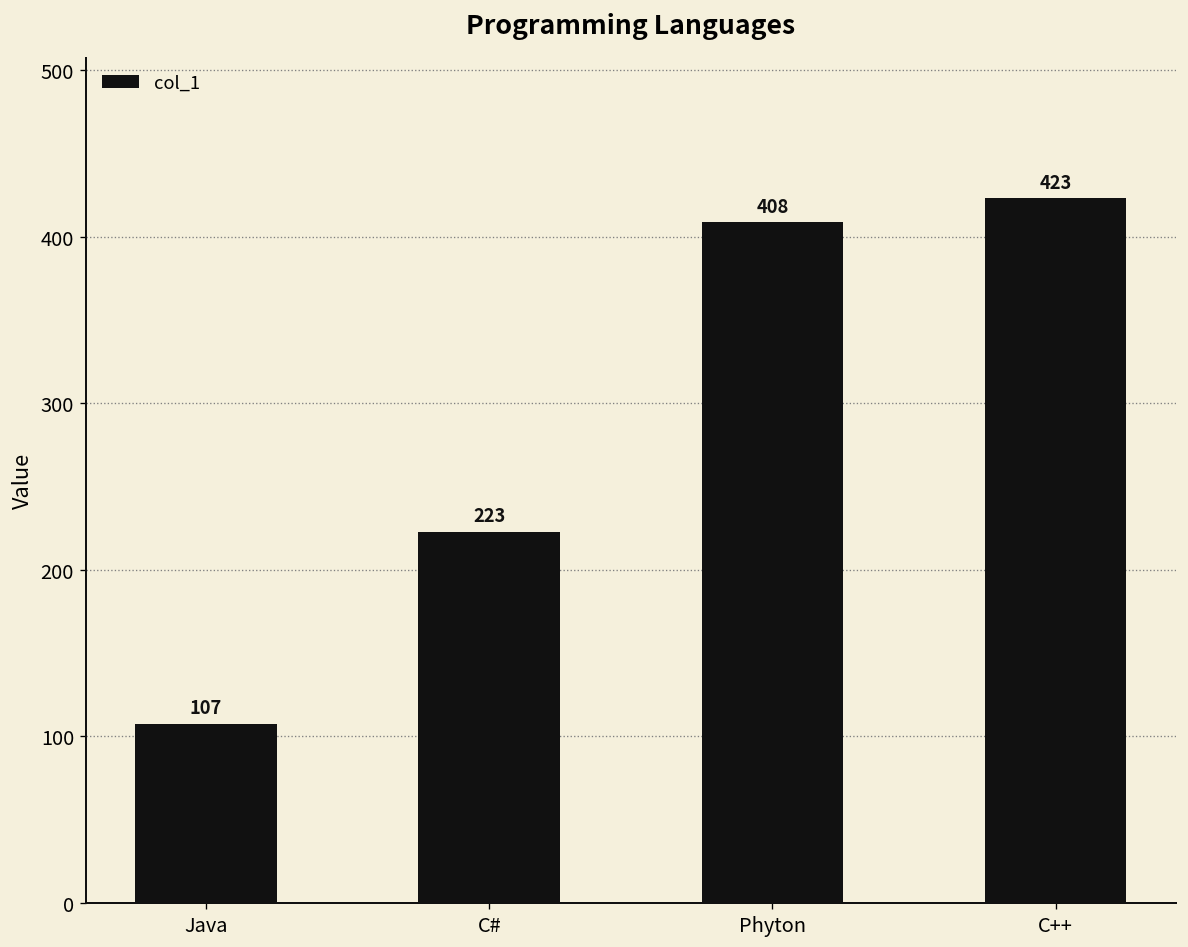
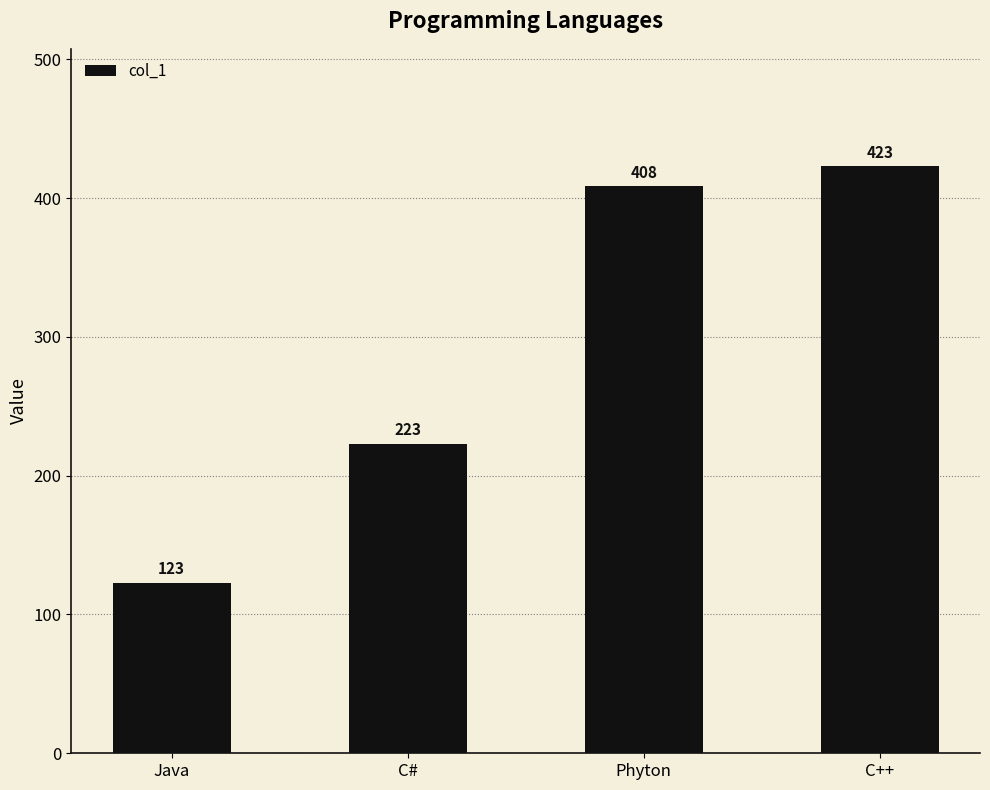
  {
-   "Java": 107,
+   "Java": 123,
    "C#": 223,
    "C++": 423
  }
